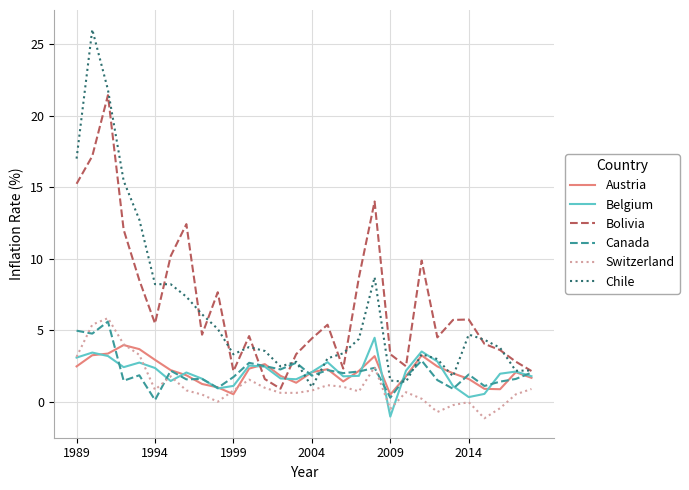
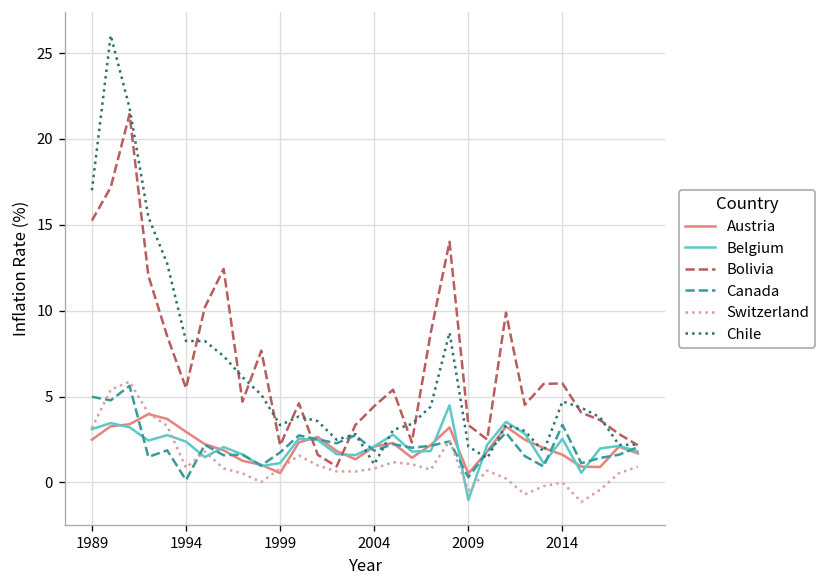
  {
    "Belgium": {
      "1994": 2.4,
      "1999": 1.1,
      "2009": -1.0,
-     "2014": 0.3
+     "2014": 2.5
    },
    "Bolivia": {
      "1989": 15.2,
      "1994": 5.5,
      "1999": 2.2,
      "2004": 4.4,
      "2009": 3.3,
      "2014": 5.8
    },
    "Canada": {
      "1989": 5.0,
      "1994": 0.1,
      "1999": 1.7,
      "2004": 1.8,
      "2009": 0.3,
-     "2014": 1.9
+     "2014": 3.3
    },
    "Chile": {
      "1989": 17.0,
      "1994": 8.2,
      "1999": 3.3,
      "2004": 1.1,
-     "2009": 1.5,
+     "2009": 2.1,
      "2014": 4.7
    }
  }
